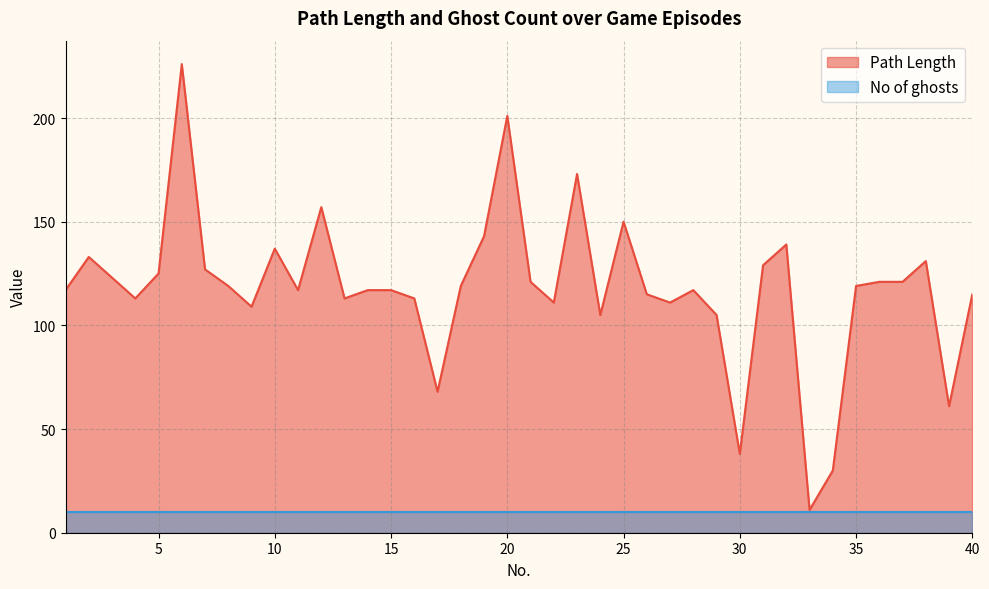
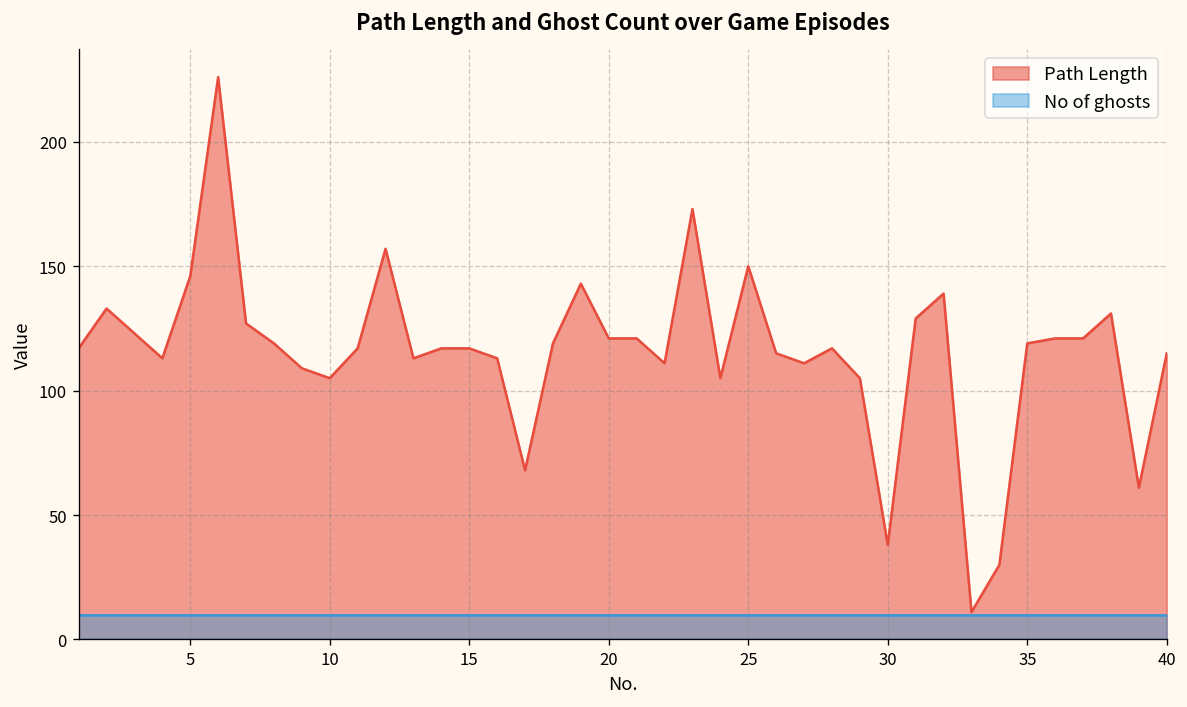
  {
    "Path Length": {
-     "5": 125,
-     "10": 137,
+     "5": 146,
+     "10": 105,
      "15": 117,
-     "20": 201,
+     "20": 121,
      "25": 150,
      "30": 38,
      "35": 119,
      "40": 115
    },
    "No of ghosts": {
      "5": 10,
      "10": 10,
      "15": 10,
      "20": 10,
      "25": 10,
      "30": 10,
      "35": 10,
      "40": 10
    }
  }
